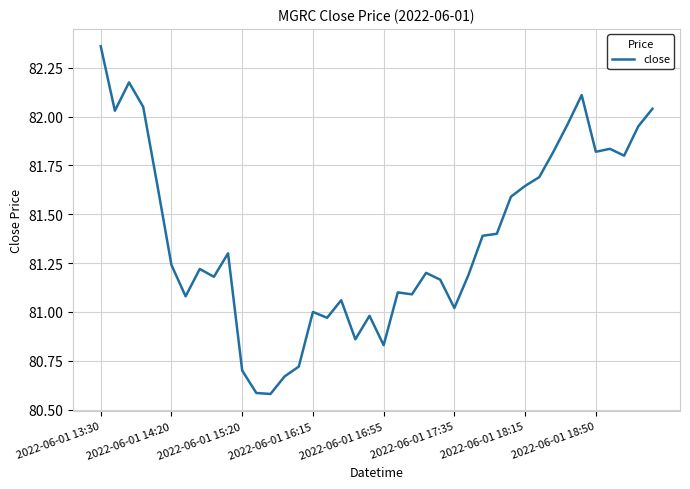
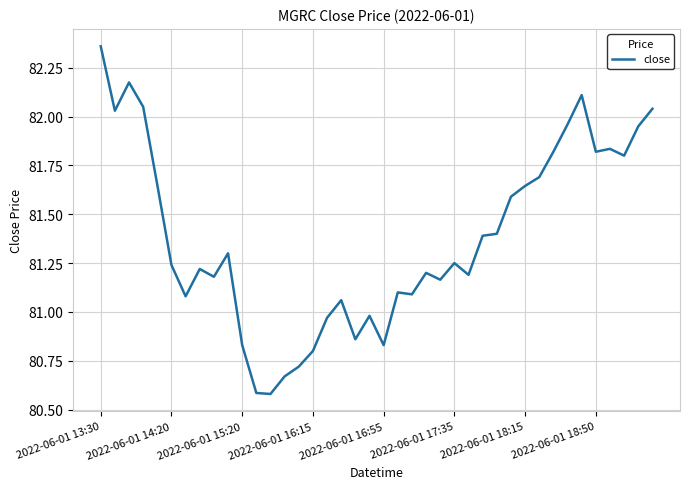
  {
    "2022-06-01 13:30": 82.36,
    "2022-06-01 14:20": 81.24,
-   "2022-06-01 15:20": 80.70,
-   "2022-06-01 16:15": 81.0,
+   "2022-06-01 15:20": 80.83,
+   "2022-06-01 16:15": 80.8,
    "2022-06-01 16:55": 80.83,
-   "2022-06-01 17:35": 81.02,
+   "2022-06-01 17:35": 81.25,
    "2022-06-01 18:15": 81.65,
    "2022-06-01 18:50": 81.82
  }
